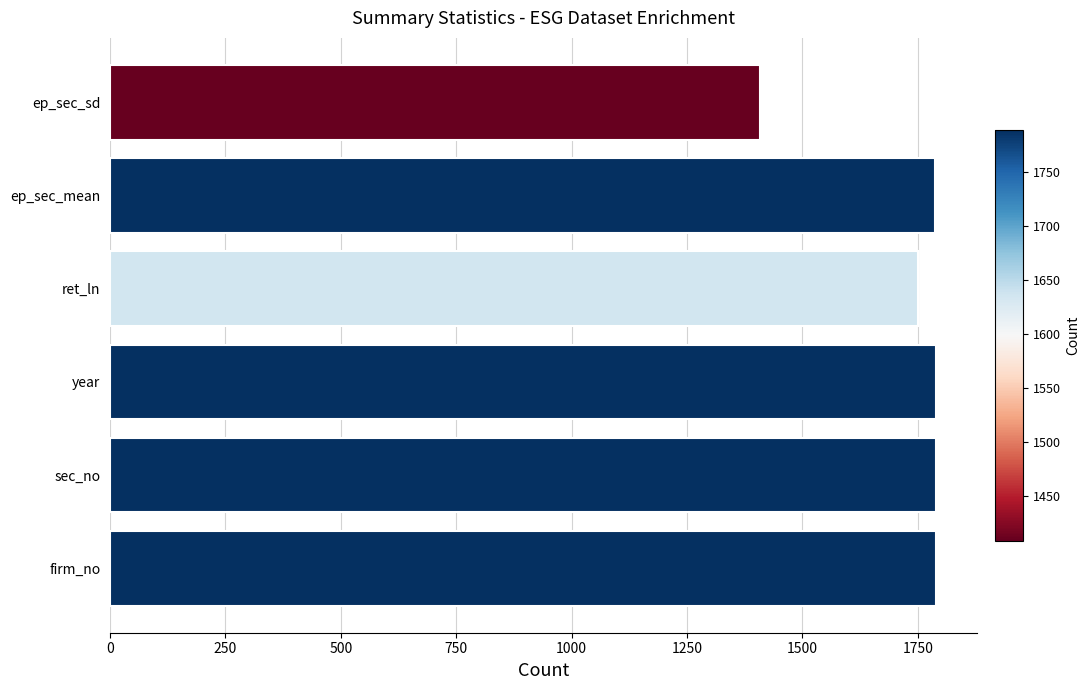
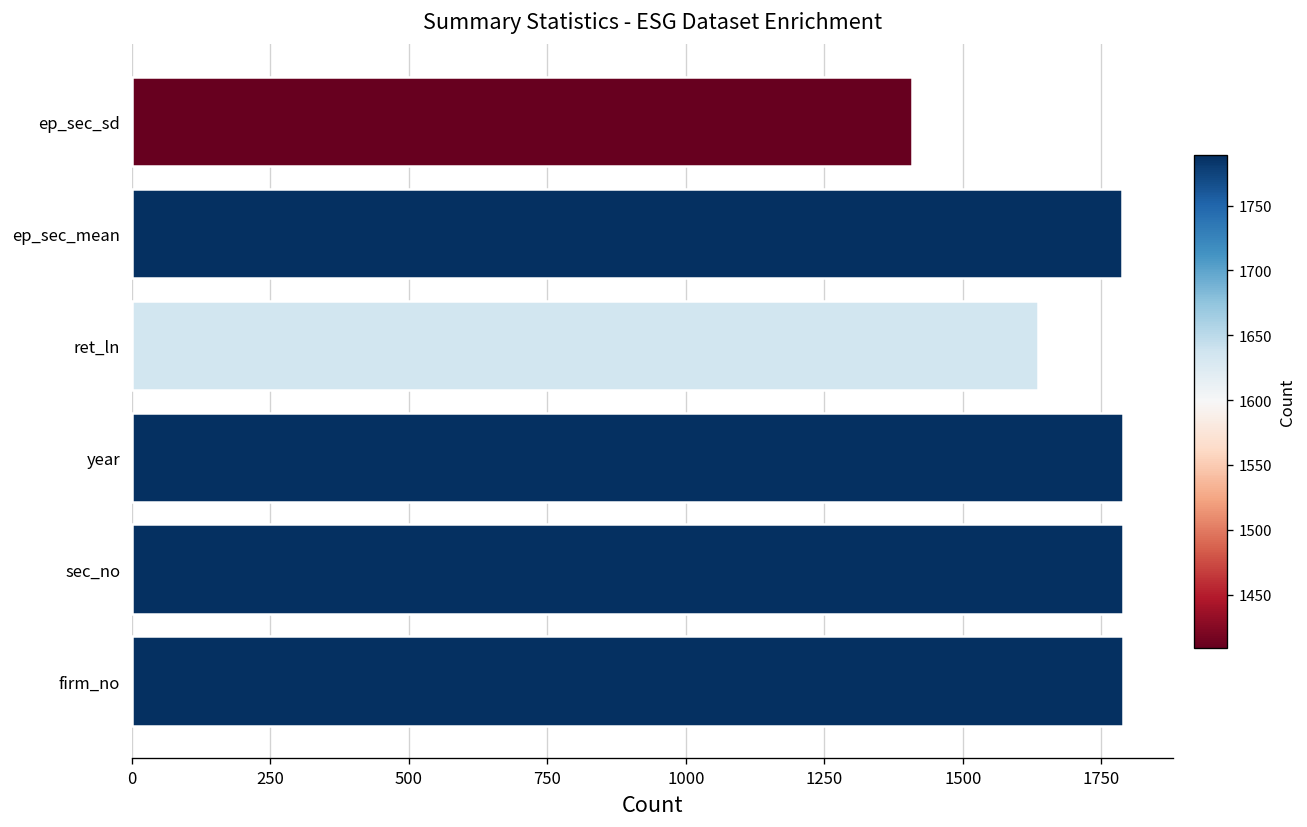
  {
    "ep_sec_sd": 1410,
    "ep_sec_mean": 1790,
-   "ret_ln": 1750,
+   "ret_ln": 1640,
    "year": 1790,
    "sec_no": 1790,
    "firm_no": 1790
  }
